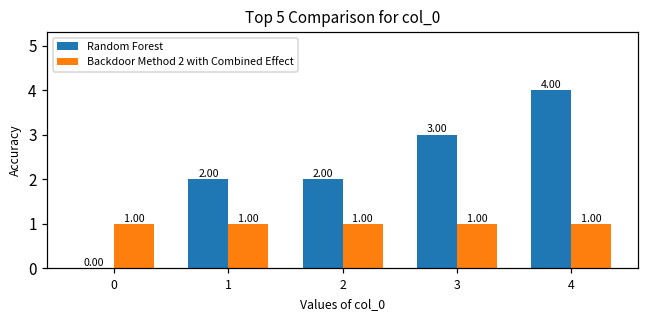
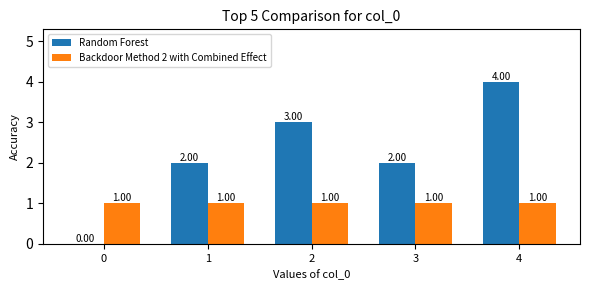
  {
    "Random Forest": {
      "0": 0.00,
      "1": 2.00,
-     "2": 2.00,
-     "3": 3.00,
+     "2": 3.00,
+     "3": 2.00,
      "4": 4.00
    },
    "Backdoor Method 2 with Combined Effect": {
      "0": 1.00,
      "1": 1.00,
      "2": 1.00,
      "3": 1.00,
      "4": 1.00
    }
  }
